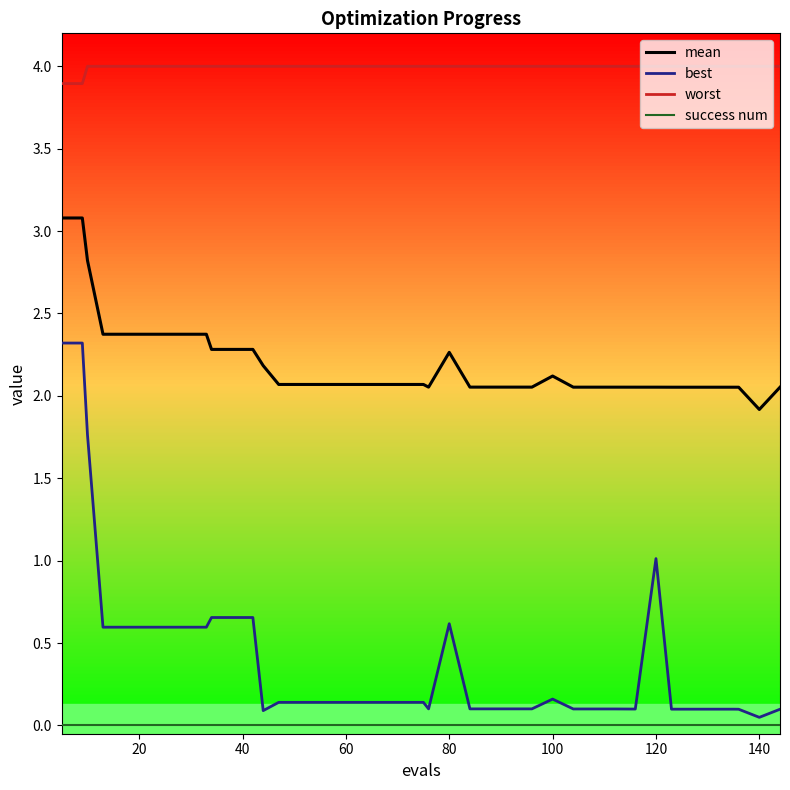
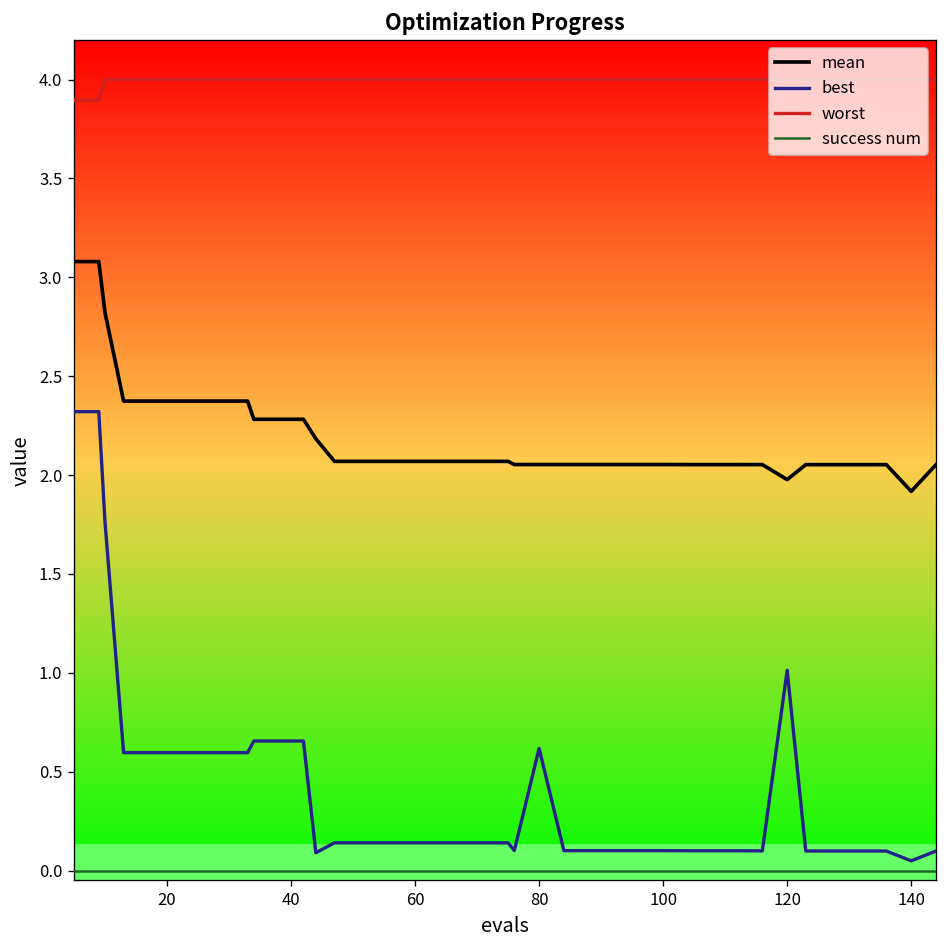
  {
    "mean": {
-     "80": 2.26,
-     "100": 2.12,
-     "120": 2.05,
+     "80": 2.05,
+     "100": 2.05,
+     "120": 1.98,
      "140": 1.92
    },
    "best": {
      "80": 0.62,
-     "100": 0.16,
+     "100": 0.10,
      "120": 1.01,
      "140": 0.05
    },
    "worst": {
      "80": 4.00,
      "100": 4.00
    },
    "success num": {
      "80": 0.00,
      "100": 0.00,
      "120": 0.00,
      "140": 0.00
    }
  }
